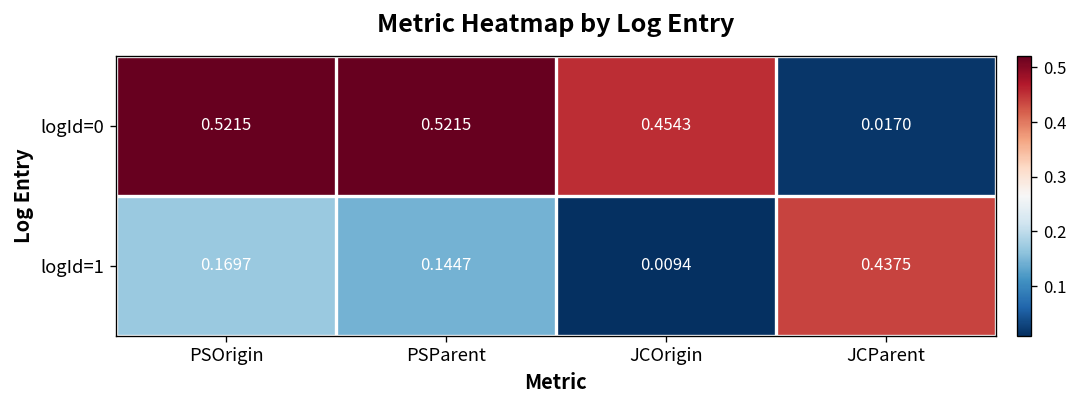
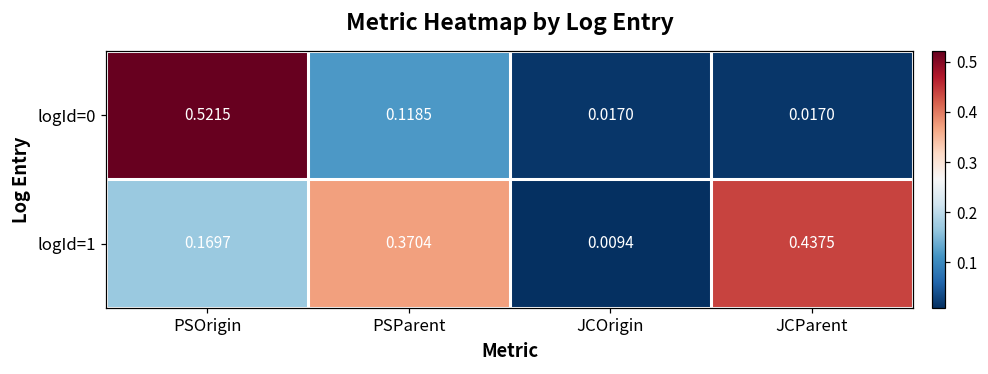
  {
    "logId=0": {
      "PSOrigin": 0.5215,
-     "PSParent": 0.5215,
-     "JCOrigin": 0.4543,
+     "PSParent": 0.1185,
+     "JCOrigin": 0.0170,
      "JCParent": 0.0170
    },
    "logId=1": {
      "PSOrigin": 0.1697,
-     "PSParent": 0.1447,
+     "PSParent": 0.3704,
      "JCOrigin": 0.0094,
      "JCParent": 0.4375
    }
  }
